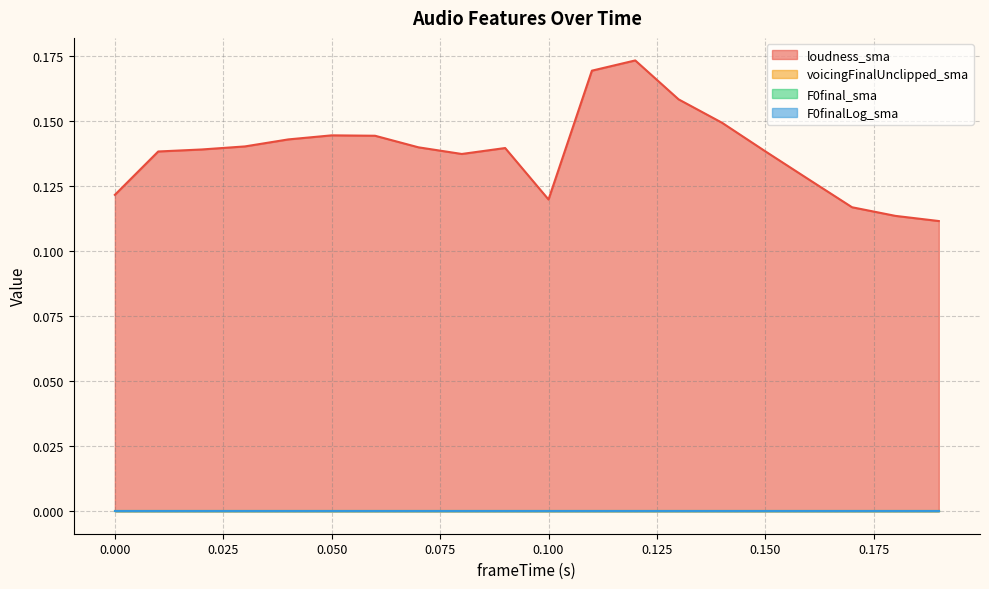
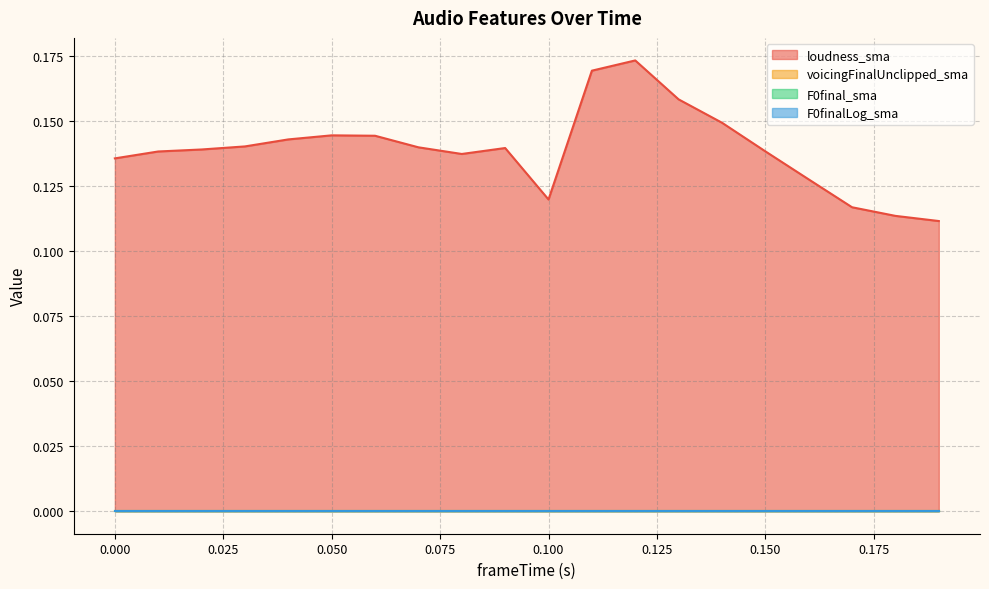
  {
    "loudness_sma": {
-     "0.000": 0.122,
+     "0.000": 0.136,
      "0.050": 0.144,
      "0.100": 0.120,
      "0.150": 0.138
    },
    "F0finalLog_sma": {
      "0.000": 0.000,
      "0.050": 0.000,
      "0.100": 0.000,
      "0.150": 0.000
    }
  }
